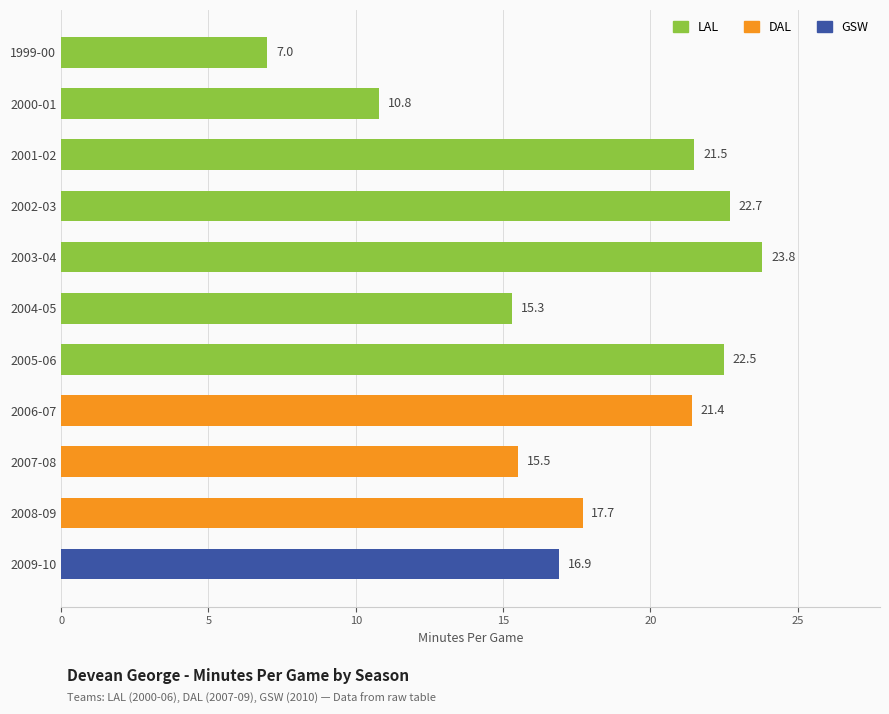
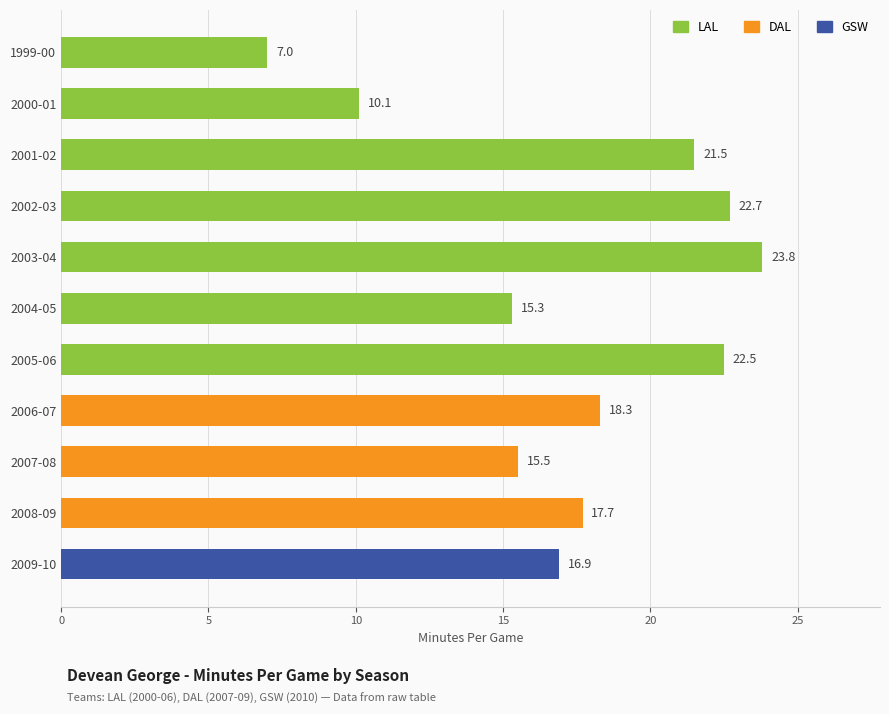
  {
    "1999-00": 7.0,
-   "2000-01": 10.8,
+   "2000-01": 10.1,
    "2001-02": 21.5,
    "2002-03": 22.7,
    "2003-04": 23.8,
    "2004-05": 15.3,
    "2005-06": 22.5,
-   "2006-07": 21.4,
+   "2006-07": 18.3,
    "2007-08": 15.5,
    "2008-09": 17.7,
    "2009-10": 16.9
  }
